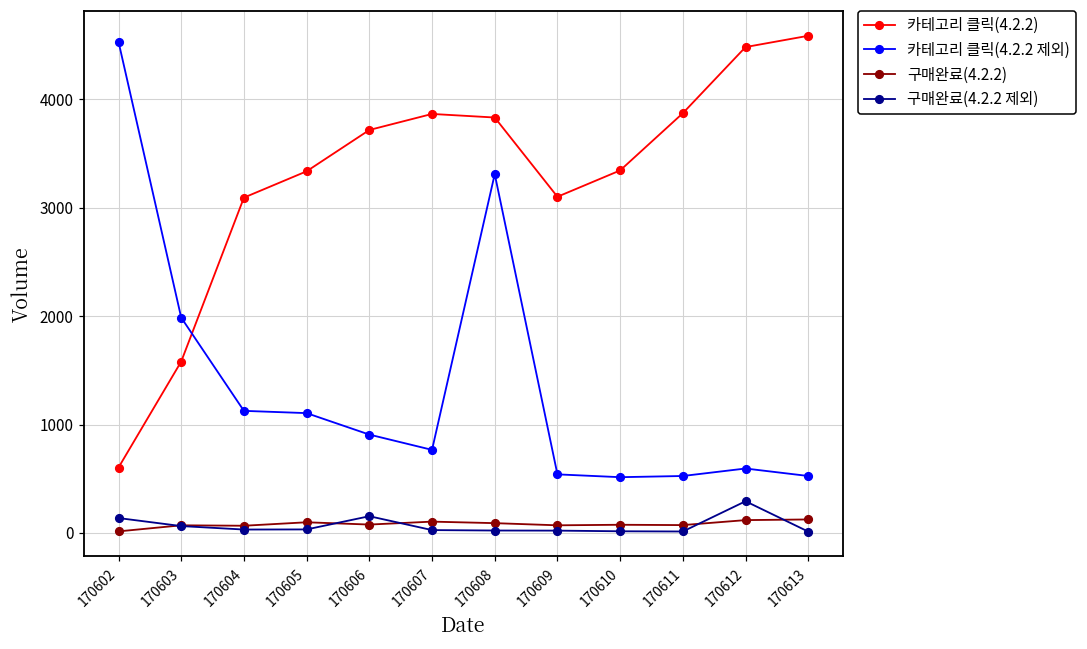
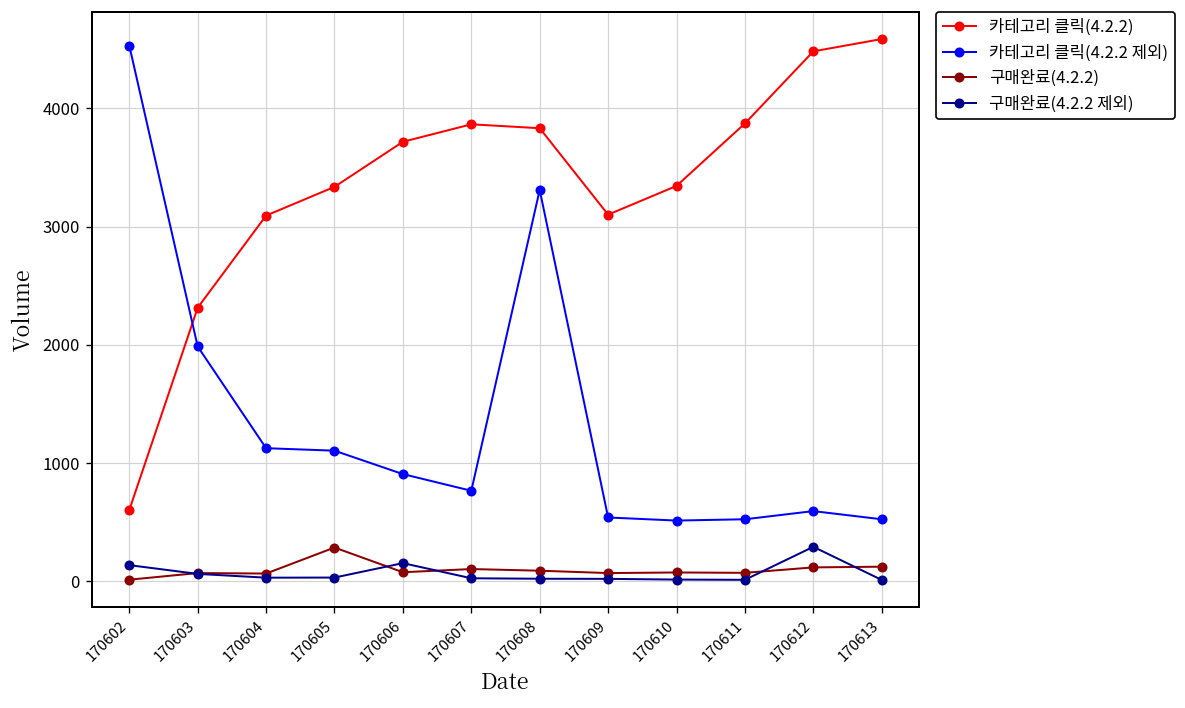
  {
    "카테고리 클릭(4.2.2)": {
      "170602": 600,
-     "170603": 1600,
+     "170603": 2300,
      "170604": 3100,
      "170605": 3300,
      "170606": 3700,
      "170607": 3900,
      "170608": 3800,
      "170609": 3100,
      "170610": 3300,
      "170611": 3900,
      "170612": 4500,
      "170613": 4600
    },
    "카테고리 클릭(4.2.2 제외)": {
      "170602": 4500,
      "170603": 2000,
      "170604": 1100,
      "170605": 1100,
      "170606": 900,
      "170607": 800,
      "170608": 3300,
      "170609": 500,
      "170610": 500,
      "170611": 500,
      "170612": 600,
      "170613": 500
    },
    "구매완료(4.2.2)": {
      "170602": 0,
      "170604": 100,
-     "170605": 100,
+     "170605": 300,
      "170606": 100,
      "170607": 100,
      "170608": 100,
      "170609": 100,
      "170610": 100,
      "170611": 100,
      "170612": 100,
      "170613": 100
    },
    "구매완료(4.2.2 제외)": {
      "170602": 100,
      "170604": 0,
      "170605": 0,
      "170606": 200,
      "170607": 0,
      "170608": 0,
      "170609": 0,
      "170610": 0,
      "170611": 0,
      "170612": 300,
      "170613": 0
    }
  }
